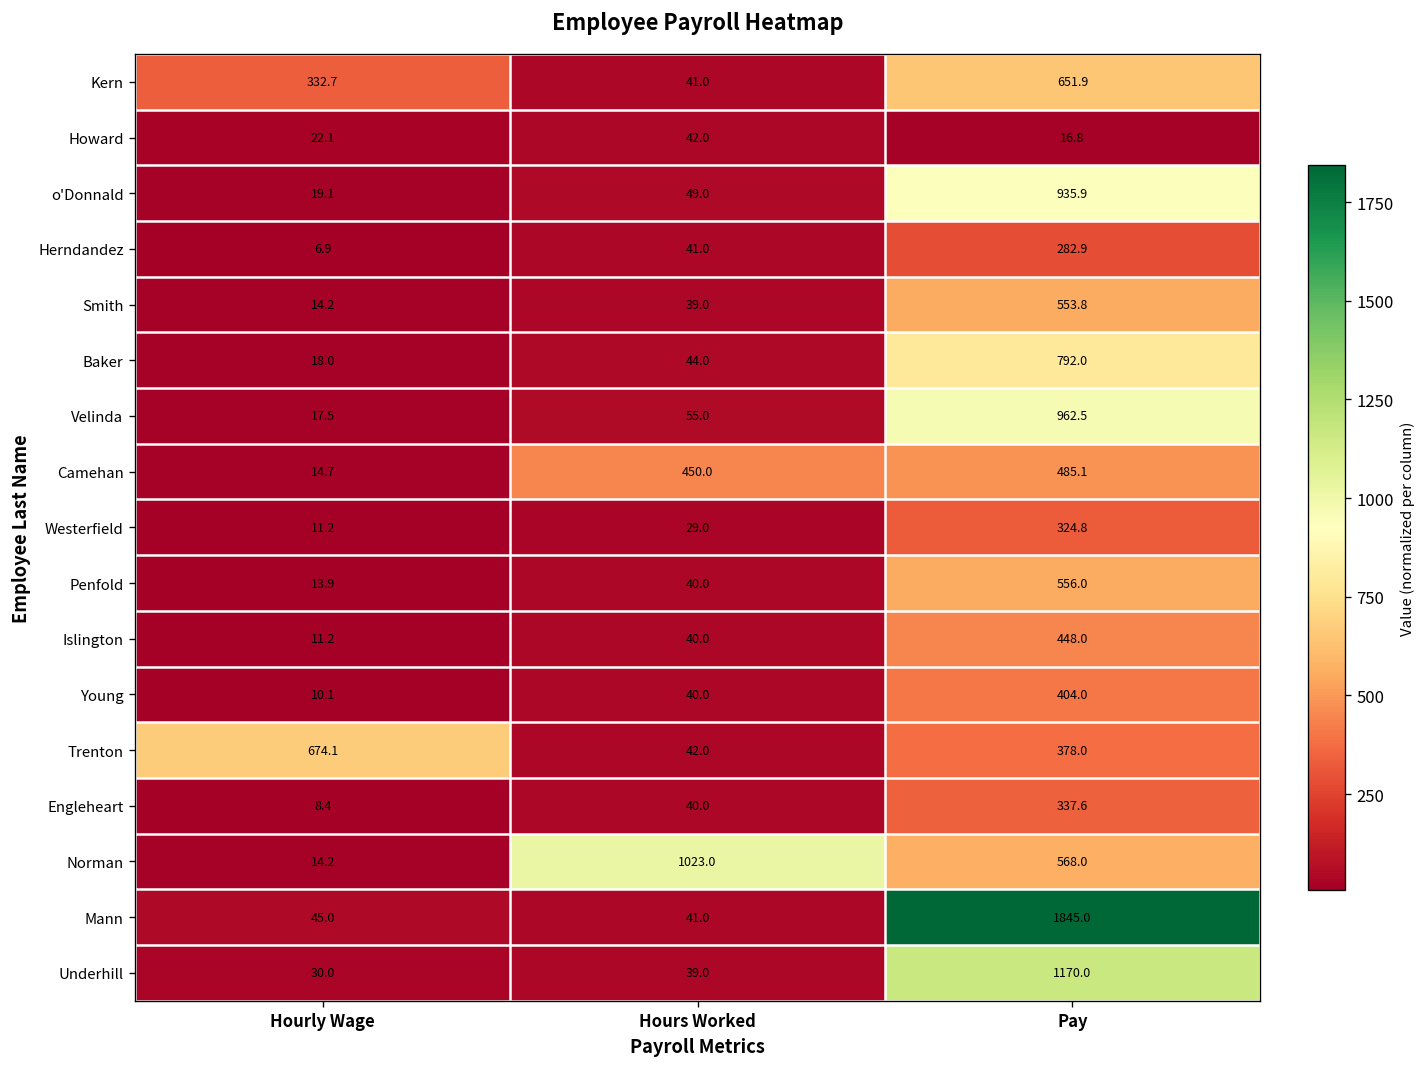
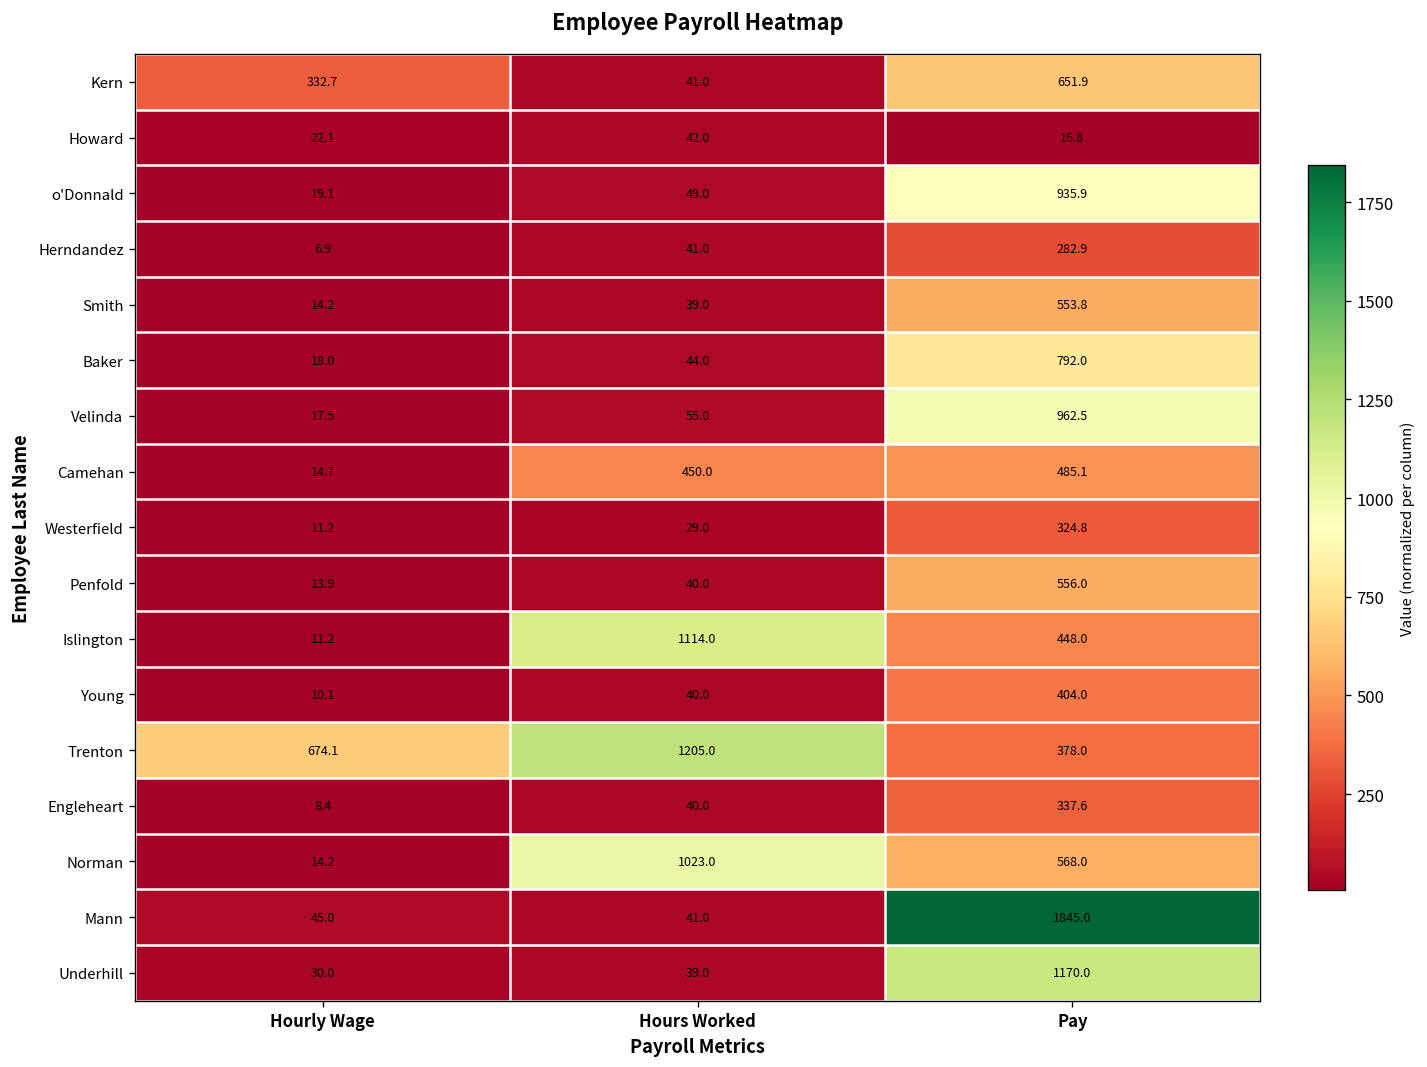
  {
    "Kern": {
      "Hourly Wage": 332.7,
      "Hours Worked": 41.0,
      "Pay": 651.9
    },
    "Howard": {
      "Hourly Wage": 22.1,
      "Hours Worked": 42.0,
      "Pay": 16.8
    },
    "o'Donnald": {
      "Hourly Wage": 19.1,
      "Hours Worked": 49.0,
      "Pay": 935.9
    },
    "Herndandez": {
      "Hourly Wage": 6.9,
      "Hours Worked": 41.0,
      "Pay": 282.9
    },
    "Smith": {
      "Hourly Wage": 14.2,
      "Hours Worked": 39.0,
      "Pay": 553.8
    },
    "Baker": {
      "Hourly Wage": 18.0,
      "Hours Worked": 44.0,
      "Pay": 792.0
    },
    "Velinda": {
      "Hourly Wage": 17.5,
      "Hours Worked": 55.0,
      "Pay": 962.5
    },
    "Camehan": {
      "Hourly Wage": 14.7,
      "Hours Worked": 450.0,
      "Pay": 485.1
    },
    "Westerfield": {
      "Hourly Wage": 11.2,
      "Hours Worked": 29.0,
      "Pay": 324.8
    },
    "Penfold": {
      "Hourly Wage": 13.9,
      "Hours Worked": 40.0,
      "Pay": 556.0
    },
    "Islington": {
      "Hourly Wage": 11.2,
-     "Hours Worked": 40.0,
+     "Hours Worked": 1114.0,
      "Pay": 448.0
    },
    "Young": {
      "Hourly Wage": 10.1,
      "Hours Worked": 40.0,
      "Pay": 404.0
    },
    "Trenton": {
      "Hourly Wage": 674.1,
-     "Hours Worked": 42.0,
+     "Hours Worked": 1205.0,
      "Pay": 378.0
    },
    "Engleheart": {
      "Hourly Wage": 8.4,
      "Hours Worked": 40.0,
      "Pay": 337.6
    },
    "Norman": {
      "Hourly Wage": 14.2,
      "Hours Worked": 1023.0,
      "Pay": 568.0
    },
    "Mann": {
      "Hourly Wage": 45.0,
      "Hours Worked": 41.0,
      "Pay": 1845.0
    },
    "Underhill": {
      "Hourly Wage": 30.0,
      "Hours Worked": 39.0,
      "Pay": 1170.0
    }
  }
